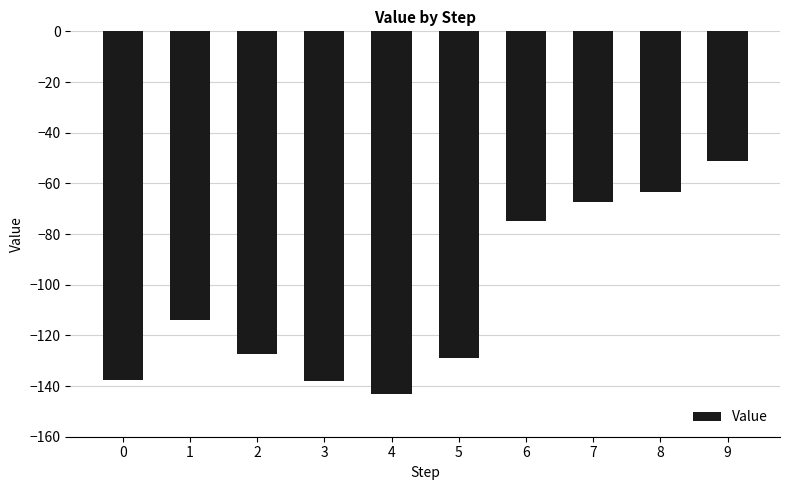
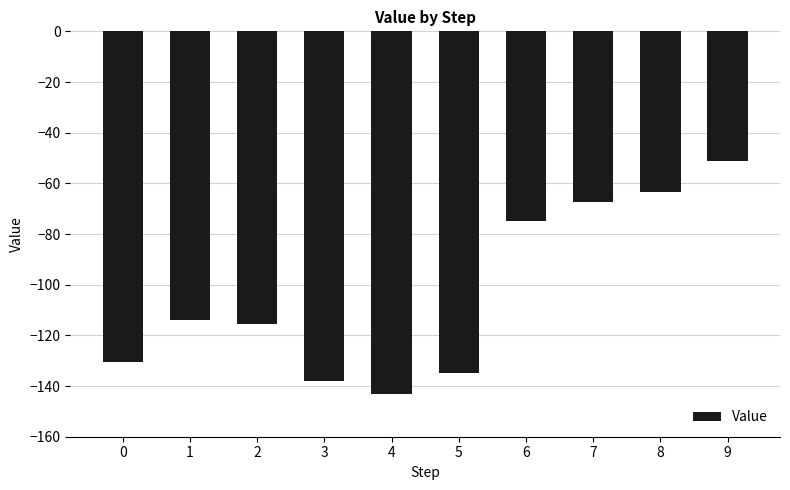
  {
-   "0": -138,
+   "0": -131,
    "1": -114,
-   "2": -127,
+   "2": -115,
    "3": -138,
    "4": -143,
-   "5": -129,
+   "5": -135,
    "6": -75,
    "7": -67,
    "8": -63,
    "9": -51
  }
